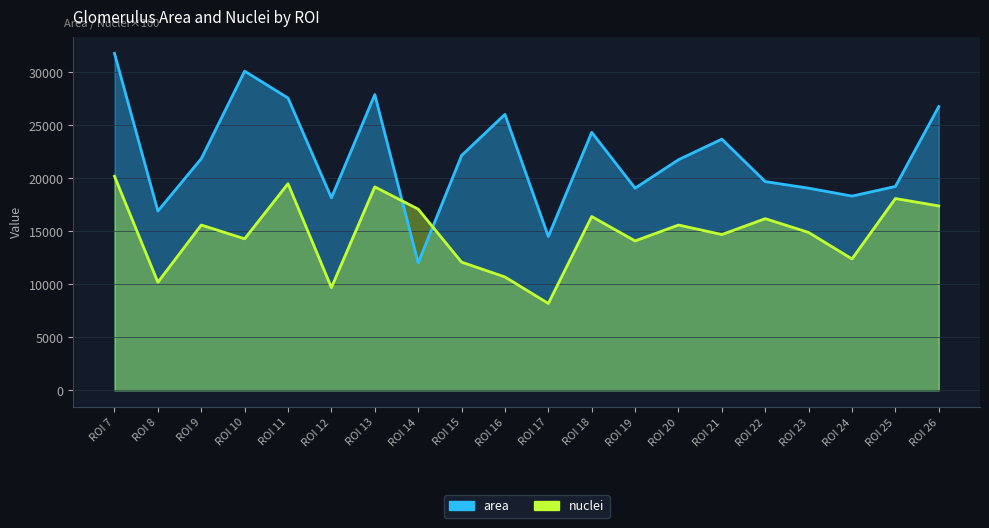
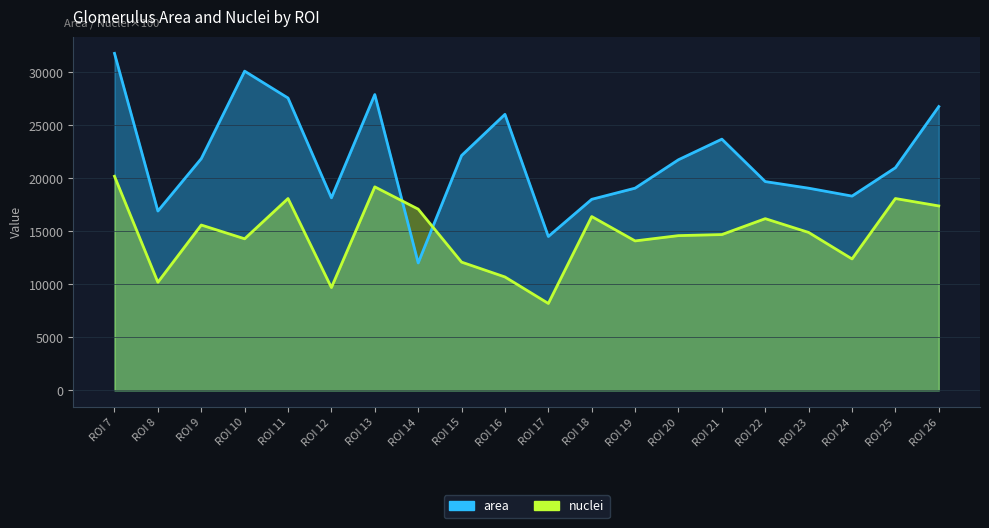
  {
    "area": {
      "ROI 8": 16900,
      "ROI 9": 21900,
      "ROI 10": 30100,
      "ROI 11": 27600,
      "ROI 12": 18200,
      "ROI 13": 27900,
      "ROI 14": 12000,
      "ROI 15": 22200,
      "ROI 16": 26000,
      "ROI 17": 14500,
-     "ROI 18": 24300,
+     "ROI 18": 18000,
      "ROI 19": 19100,
      "ROI 20": 21800,
      "ROI 21": 23700,
      "ROI 22": 19700,
      "ROI 23": 19100,
      "ROI 24": 18300,
-     "ROI 25": 19200,
+     "ROI 25": 21000,
      "ROI 26": 26800
    },
    "nuclei": {
      "ROI 7": 20200,
      "ROI 8": 10200,
      "ROI 9": 15600,
      "ROI 10": 14300,
-     "ROI 11": 19500,
+     "ROI 11": 18100,
      "ROI 12": 9700,
      "ROI 13": 19200,
      "ROI 14": 17100,
      "ROI 15": 12100,
      "ROI 16": 10700,
      "ROI 17": 8200,
      "ROI 18": 16400,
      "ROI 19": 14100,
-     "ROI 20": 15600,
+     "ROI 20": 14600,
      "ROI 21": 14700,
      "ROI 22": 16200,
      "ROI 23": 14900,
      "ROI 24": 12400,
      "ROI 25": 18100,
      "ROI 26": 17400
    }
  }
